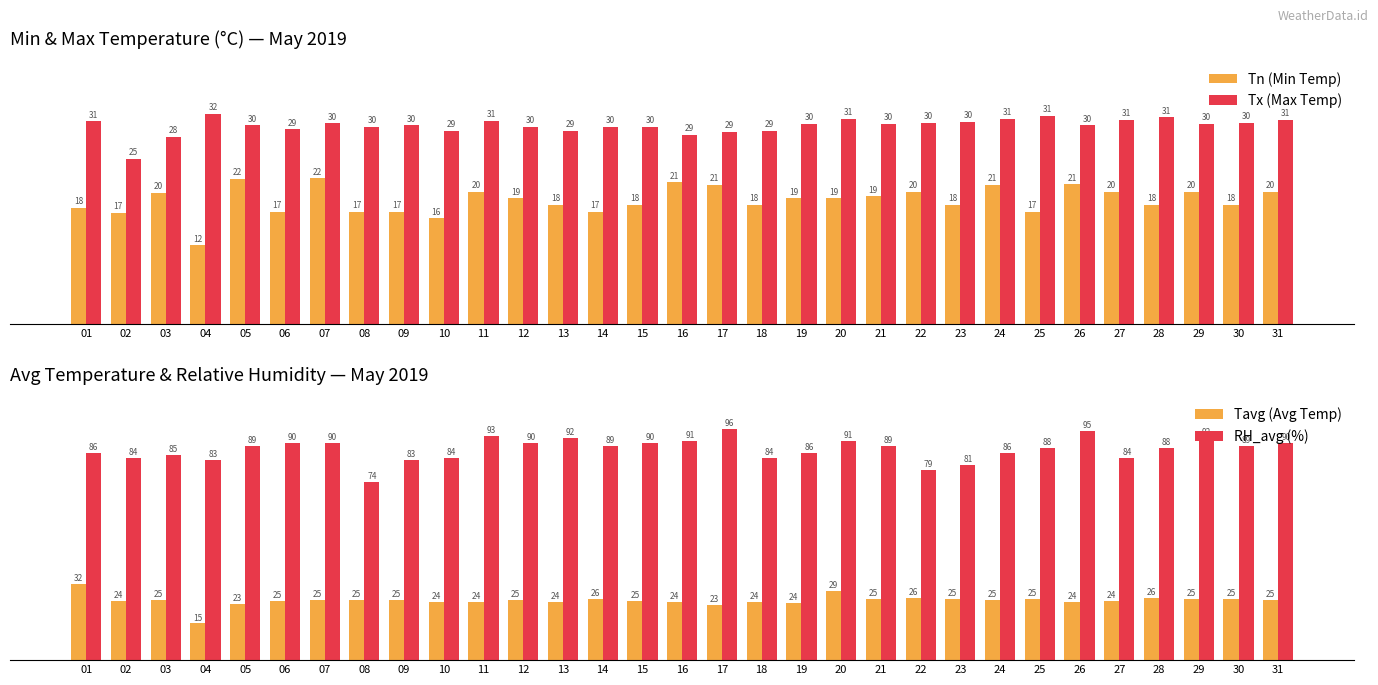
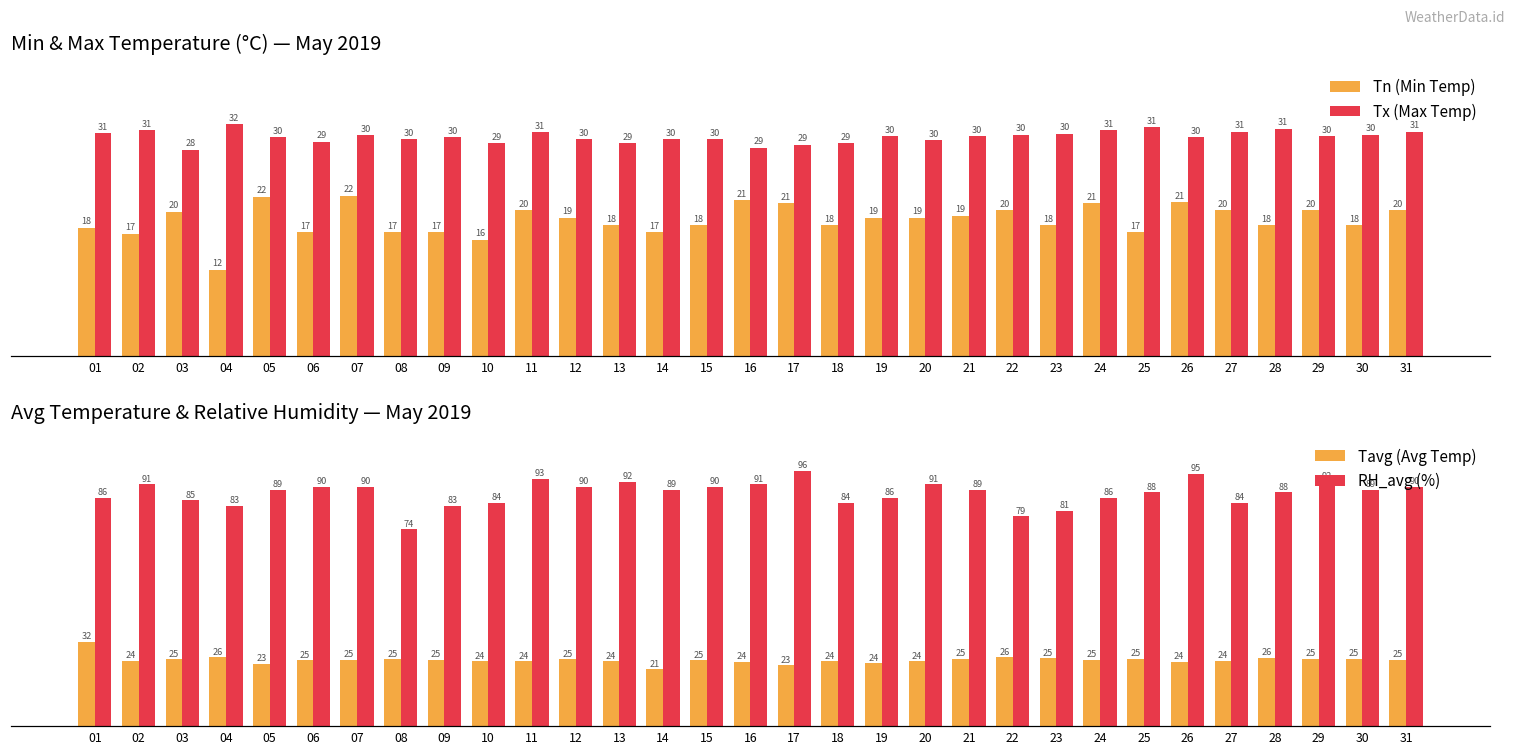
  {
    "Min & Max Temperature (°C) — May 2019": {
      "Tn (Min Temp)": {
        "01": 18,
        "02": 17,
        "03": 20,
        "04": 12,
        "05": 22,
        "06": 17,
        "07": 22,
        "08": 17,
        "09": 17,
        "10": 16,
        "11": 20,
        "12": 19,
        "13": 18,
        "14": 17,
        "15": 18,
        "16": 21,
        "17": 21,
        "18": 18,
        "19": 19,
        "20": 19,
        "21": 19,
        "22": 20,
        "23": 18,
        "24": 21,
        "25": 17,
        "26": 21,
        "27": 20,
        "28": 18,
        "29": 20,
        "30": 18,
        "31": 20
      },
      "Tx (Max Temp)": {
        "01": 31,
-       "02": 25,
+       "02": 31,
        "03": 28,
        "04": 32,
        "05": 30,
        "06": 29,
        "07": 30,
        "08": 30,
        "09": 30,
        "10": 29,
        "11": 31,
        "12": 30,
        "13": 29,
        "14": 30,
        "15": 30,
        "16": 29,
        "17": 29,
        "18": 29,
        "19": 30,
-       "20": 31,
+       "20": 30,
        "21": 30,
        "22": 30,
        "23": 30,
        "24": 31,
        "25": 31,
        "26": 30,
        "27": 31,
        "28": 31,
        "29": 30,
        "30": 30,
        "31": 31
      }
    },
    "Avg Temperature & Relative Humidity — May 2019": {
      "Tavg (Avg Temp)": {
        "01": 32,
        "02": 24,
        "03": 25,
-       "04": 15,
+       "04": 26,
        "05": 23,
        "06": 25,
        "07": 25,
        "08": 25,
        "09": 25,
        "10": 24,
        "11": 24,
        "12": 25,
        "13": 24,
-       "14": 26,
+       "14": 21,
        "15": 25,
        "16": 24,
        "17": 23,
        "18": 24,
        "19": 24,
-       "20": 29,
+       "20": 24,
        "21": 25,
        "22": 26,
        "23": 25,
        "24": 25,
        "25": 25,
        "26": 24,
        "27": 24,
        "28": 26,
        "29": 25,
        "30": 25,
        "31": 25
      },
      "RH_avg (%)": {
        "01": 86,
-       "02": 84,
+       "02": 91,
        "03": 85,
        "04": 83,
        "05": 89,
        "06": 90,
        "07": 90,
        "08": 74,
        "09": 83,
        "10": 84,
        "11": 93,
        "12": 90,
        "13": 92,
        "14": 89,
        "15": 90,
        "16": 91,
        "17": 96,
        "18": 84,
        "19": 86,
        "20": 91,
        "21": 89,
        "22": 79,
        "23": 81,
        "24": 86,
        "25": 88,
        "26": 95,
        "27": 84,
        "28": 88,
        "29": 92,
        "30": 89,
        "31": 90
      }
    }
  }
